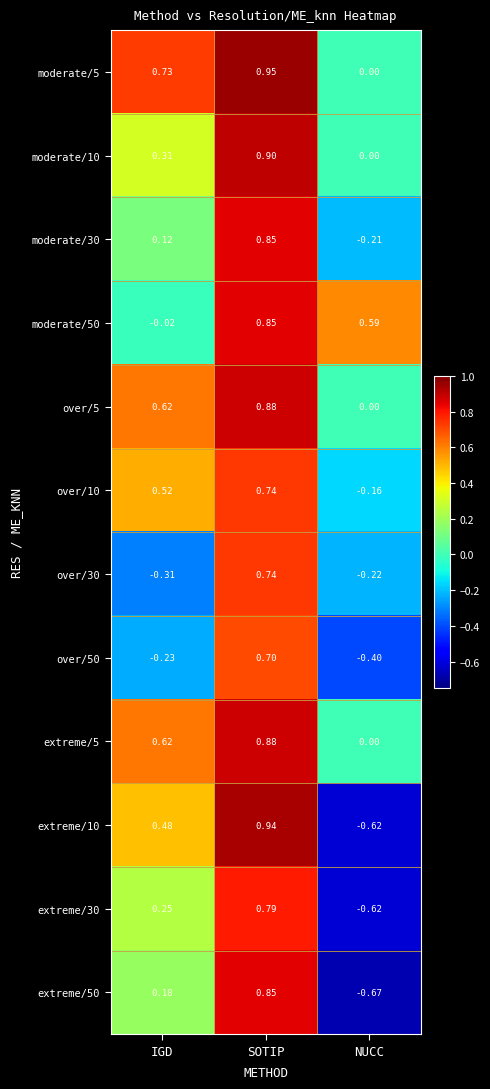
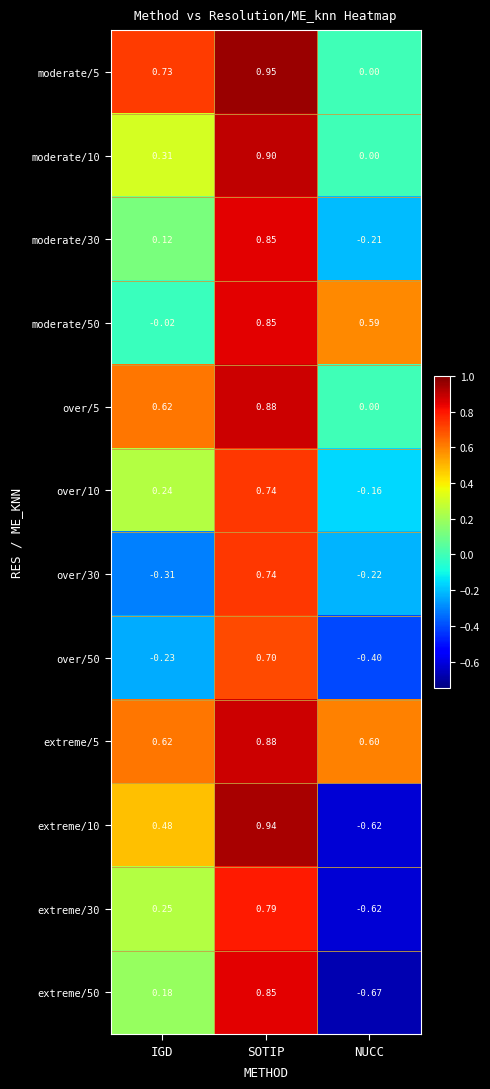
  {
    "moderate/5": {
      "IGD": 0.73,
      "SOTIP": 0.95,
      "NUCC": 0.00
    },
    "moderate/10": {
      "IGD": 0.31,
      "SOTIP": 0.90,
      "NUCC": 0.00
    },
    "moderate/30": {
      "IGD": 0.12,
      "SOTIP": 0.85,
      "NUCC": -0.21
    },
    "moderate/50": {
      "IGD": -0.02,
      "SOTIP": 0.85,
      "NUCC": 0.59
    },
    "over/5": {
      "IGD": 0.62,
      "SOTIP": 0.88,
      "NUCC": 0.00
    },
    "over/10": {
-     "IGD": 0.52,
+     "IGD": 0.24,
      "SOTIP": 0.74,
      "NUCC": -0.16
    },
    "over/30": {
      "IGD": -0.31,
      "SOTIP": 0.74,
      "NUCC": -0.22
    },
    "over/50": {
      "IGD": -0.23,
      "SOTIP": 0.70,
      "NUCC": -0.40
    },
    "extreme/5": {
      "IGD": 0.62,
      "SOTIP": 0.88,
-     "NUCC": 0.00
+     "NUCC": 0.60
    },
    "extreme/10": {
      "IGD": 0.48,
      "SOTIP": 0.94,
      "NUCC": -0.62
    },
    "extreme/30": {
      "IGD": 0.25,
      "SOTIP": 0.79,
      "NUCC": -0.62
    },
    "extreme/50": {
      "IGD": 0.18,
      "SOTIP": 0.85,
      "NUCC": -0.67
    }
  }
